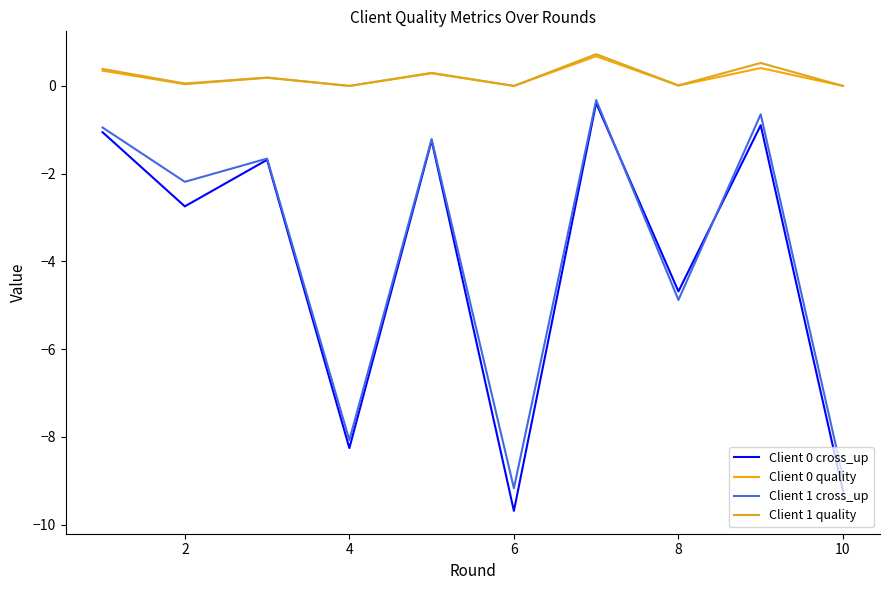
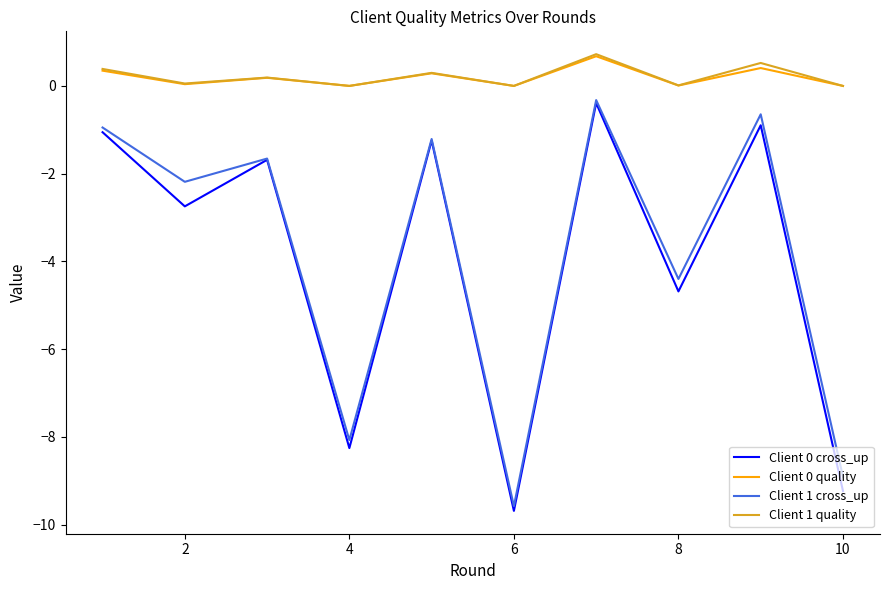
  {
    "Client 0 cross_up": {
      "2": -2.7,
      "4": -8.3,
      "6": -9.7,
      "8": -4.7
    },
    "Client 1 cross_up": {
      "2": -2.2,
      "4": -8.1,
-     "6": -9.2,
-     "8": -4.9
+     "6": -9.6,
+     "8": -4.4
    }
  }
